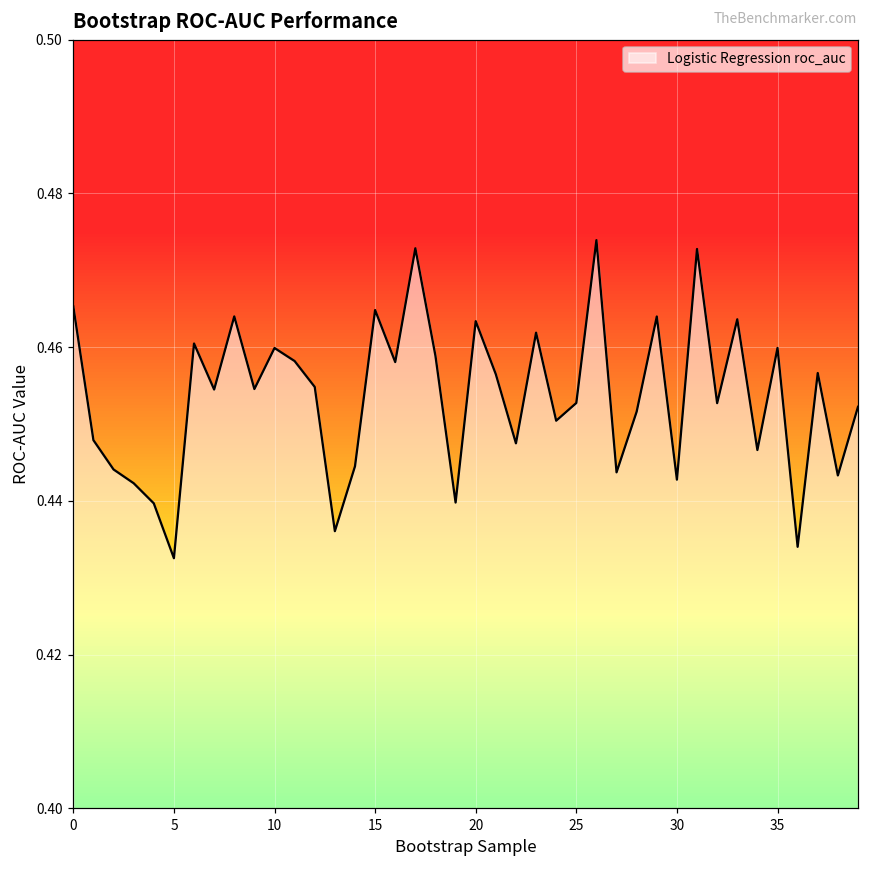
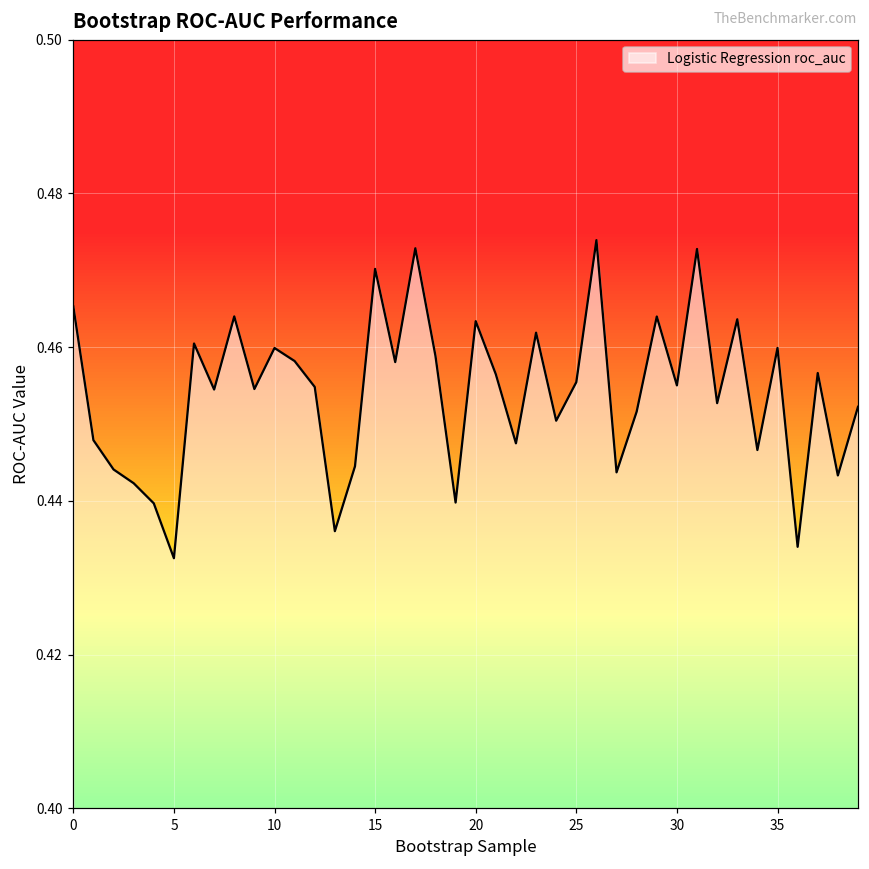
  {
    "0": 0.465,
    "5": 0.433,
    "10": 0.460,
-   "15": 0.465,
+   "15": 0.470,
    "20": 0.463,
-   "25": 0.453,
-   "30": 0.443,
+   "25": 0.455,
+   "30": 0.455,
    "35": 0.460
  }
